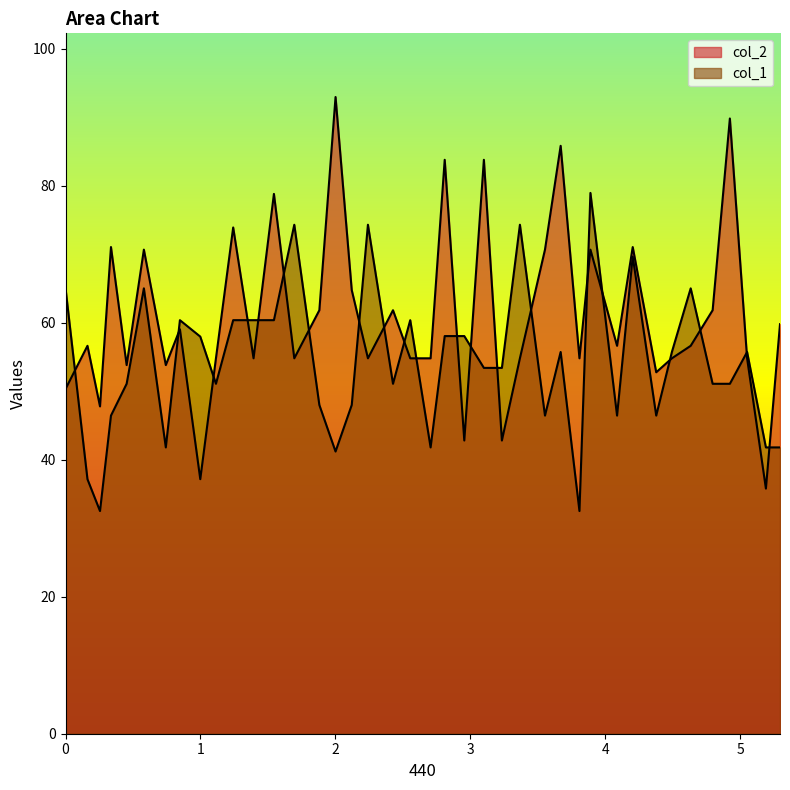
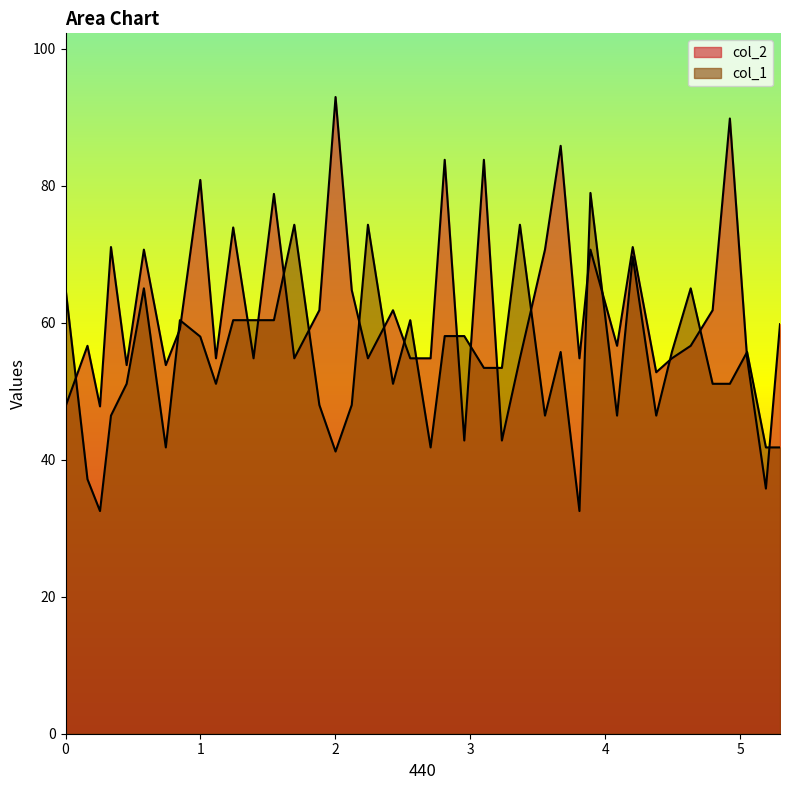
  {
    "col_2": {
-     "0": 50,
-     "1": 37,
+     "0": 48,
+     "1": 81,
      "2": 93
    },
    "col_1": {
      "0": 65,
      "1": 58,
      "2": 41
    }
  }
